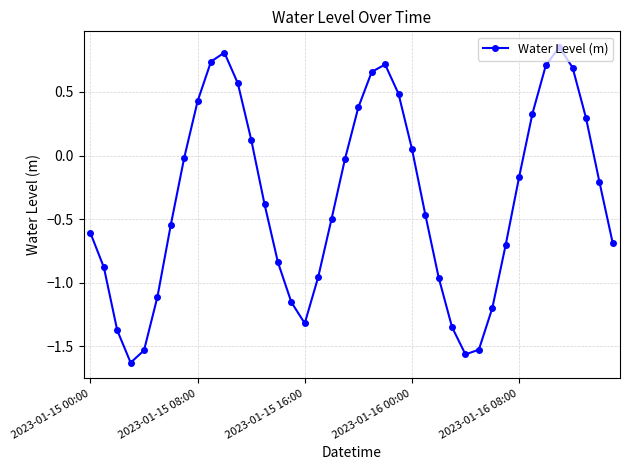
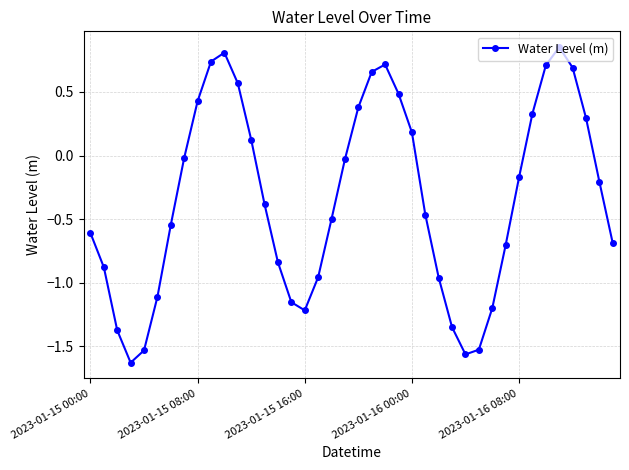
  {
    "2023-01-15 00:00": -0.61,
    "2023-01-15 08:00": 0.43,
-   "2023-01-15 16:00": -1.32,
-   "2023-01-16 00:00": 0.05,
+   "2023-01-15 16:00": -1.22,
+   "2023-01-16 00:00": 0.18,
    "2023-01-16 08:00": -0.17
  }
